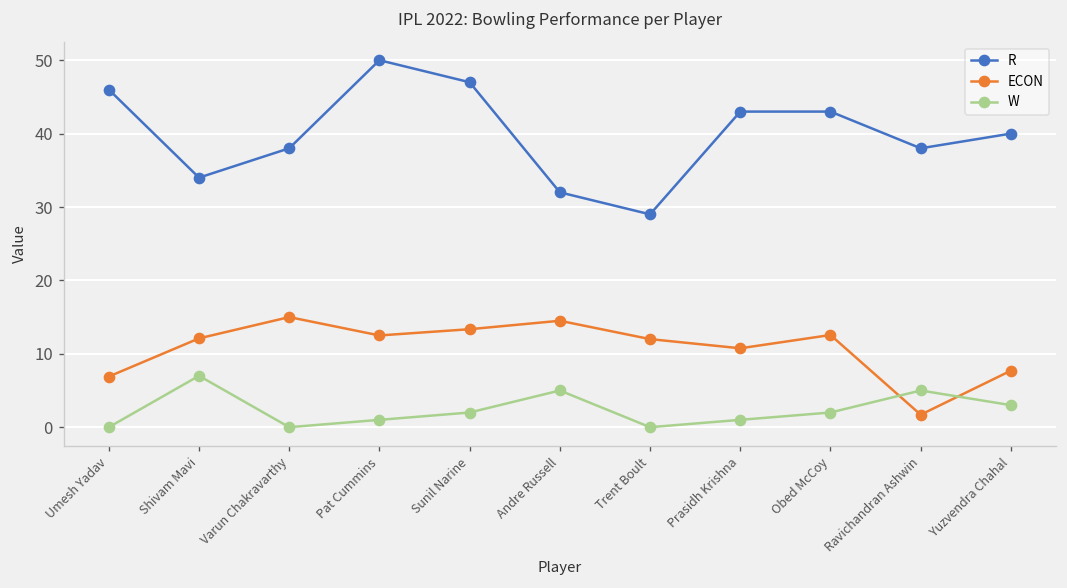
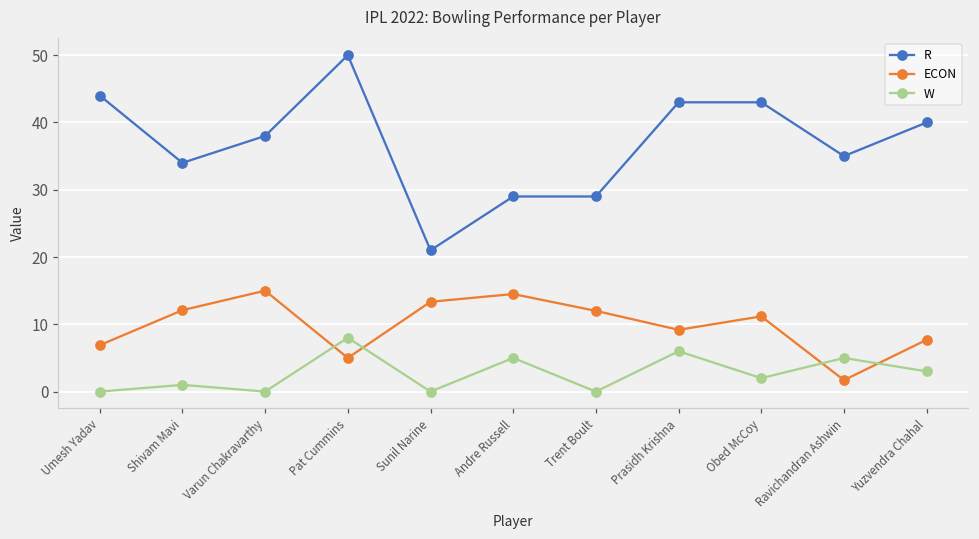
  {
    "R": {
-     "Umesh Yadav": 46,
+     "Umesh Yadav": 44,
      "Shivam Mavi": 34,
      "Varun Chakravarthy": 38,
      "Pat Cummins": 50,
-     "Sunil Narine": 47,
-     "Andre Russell": 32,
+     "Sunil Narine": 21,
+     "Andre Russell": 29,
      "Trent Boult": 29,
      "Prasidh Krishna": 43,
      "Obed McCoy": 43,
-     "Ravichandran Ashwin": 38,
+     "Ravichandran Ashwin": 35,
      "Yuzvendra Chahal": 40
    },
    "ECON": {
      "Umesh Yadav": 7,
      "Shivam Mavi": 12,
      "Varun Chakravarthy": 15,
-     "Pat Cummins": 13,
+     "Pat Cummins": 5,
      "Sunil Narine": 13,
      "Andre Russell": 15,
      "Trent Boult": 12,
-     "Prasidh Krishna": 11,
-     "Obed McCoy": 13,
+     "Prasidh Krishna": 9,
+     "Obed McCoy": 11,
      "Ravichandran Ashwin": 2,
      "Yuzvendra Chahal": 8
    },
    "W": {
      "Umesh Yadav": 0,
-     "Shivam Mavi": 7,
+     "Shivam Mavi": 1,
      "Varun Chakravarthy": 0,
-     "Pat Cummins": 1,
-     "Sunil Narine": 2,
+     "Pat Cummins": 8,
+     "Sunil Narine": 0,
      "Andre Russell": 5,
      "Trent Boult": 0,
-     "Prasidh Krishna": 1,
+     "Prasidh Krishna": 6,
      "Obed McCoy": 2,
      "Ravichandran Ashwin": 5,
      "Yuzvendra Chahal": 3
    }
  }
